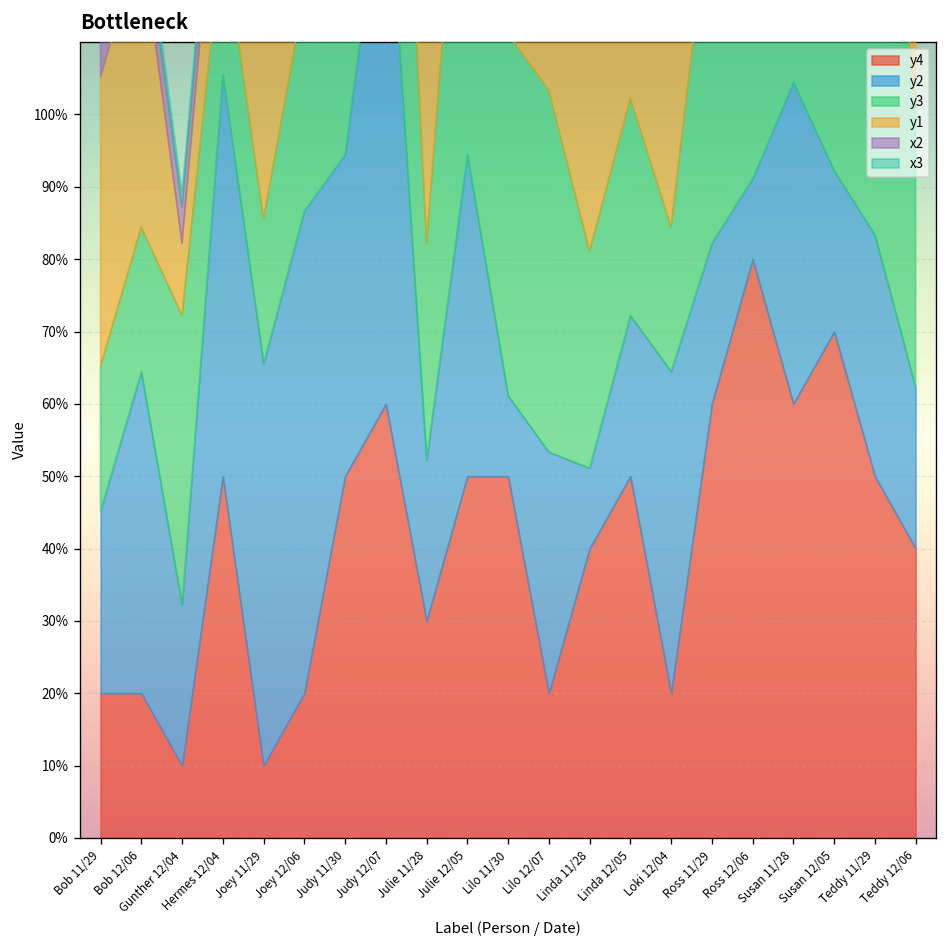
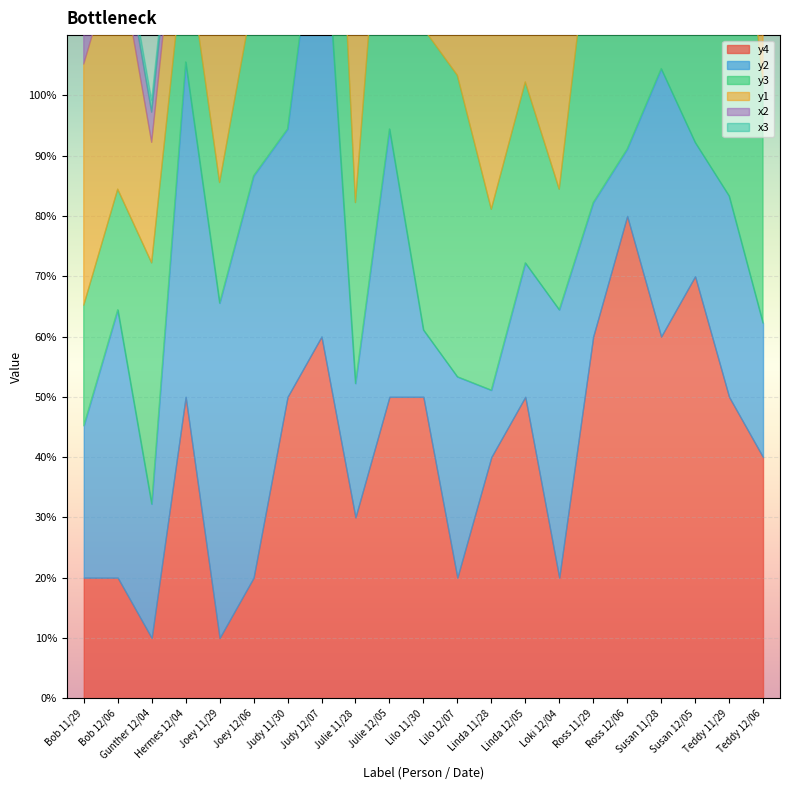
  {
    "y4": {
      "Bob 11/29": "20%",
      "Bob 12/06": "20%",
      "Gunther 12/04": "10%",
      "Hermes 12/04": "50%",
      "Joey 11/29": "10%",
      "Joey 12/06": "20%",
      "Judy 11/30": "50%",
      "Judy 12/07": "60%",
      "Julie 11/28": "30%",
      "Julie 12/05": "50%",
      "Lilo 11/30": "50%",
      "Lilo 12/07": "20%",
      "Linda 11/28": "40%",
      "Linda 12/05": "50%",
      "Loki 12/04": "20%",
      "Ross 11/29": "60%",
      "Ross 12/06": "80%",
      "Susan 11/28": "60%",
      "Susan 12/05": "70%",
      "Teddy 11/29": "50%",
      "Teddy 12/06": "40%"
    },
    "y2": {
      "Bob 11/29": "25%",
      "Bob 12/06": "44%",
      "Gunther 12/04": "22%",
      "Hermes 12/04": "56%",
      "Joey 11/29": "56%",
      "Joey 12/06": "67%",
      "Judy 11/30": "44%",
      "Julie 11/28": "22%",
      "Julie 12/05": "44%",
      "Lilo 11/30": "11%",
      "Lilo 12/07": "33%",
      "Linda 11/28": "11%",
      "Linda 12/05": "22%",
      "Loki 12/04": "44%",
      "Ross 11/29": "22%",
      "Ross 12/06": "11%",
      "Susan 11/28": "44%",
      "Susan 12/05": "22%",
      "Teddy 11/29": "33%",
      "Teddy 12/06": "22%"
    },
    "y1": {
      "Bob 11/29": "40%",
-     "Gunther 12/04": "10%"
+     "Gunther 12/04": "20%"
    },
    "x2": {
      "Bob 11/29": "5%",
      "Gunther 12/04": "5%"
    }
  }
